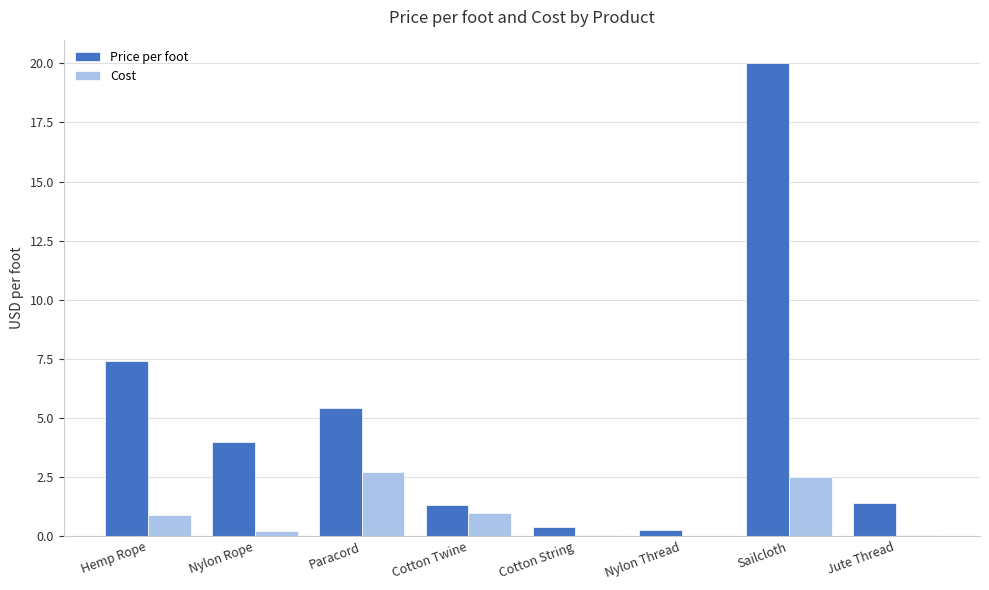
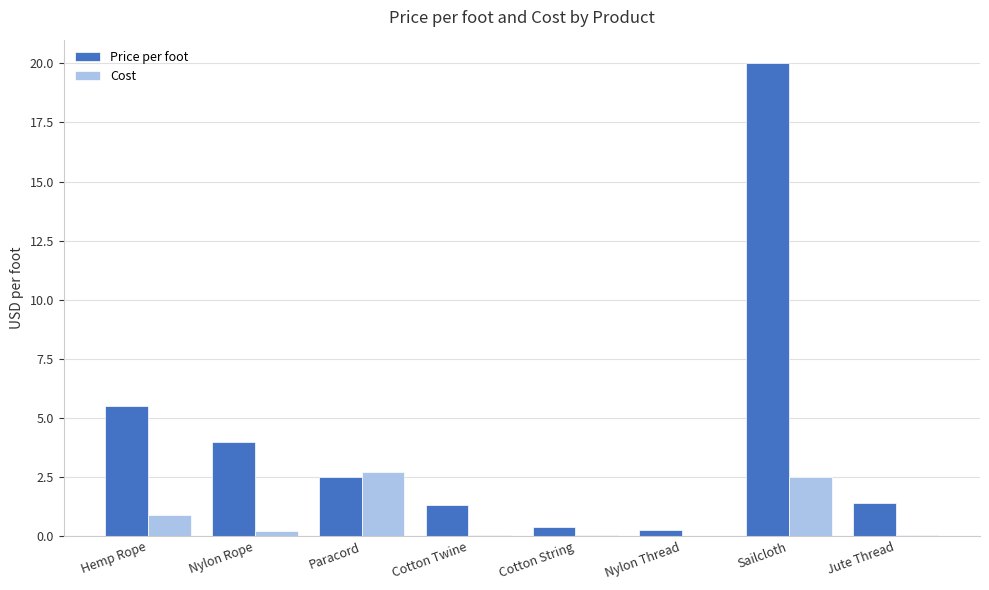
  {
    "Price per foot": {
-     "Hemp Rope": 7.4,
+     "Hemp Rope": 5.5,
      "Nylon Rope": 4.0,
-     "Paracord": 5.4,
+     "Paracord": 2.5,
      "Cotton Twine": 1.3,
      "Cotton String": 0.4,
      "Nylon Thread": 0.3,
      "Sailcloth": 20.0,
      "Jute Thread": 1.4
    },
    "Cost": {
      "Hemp Rope": 0.9,
      "Nylon Rope": 0.2,
      "Paracord": 2.7,
-     "Cotton Twine": 1.0,
+     "Cotton Twine": 0.0,
      "Sailcloth": 2.5
    }
  }
